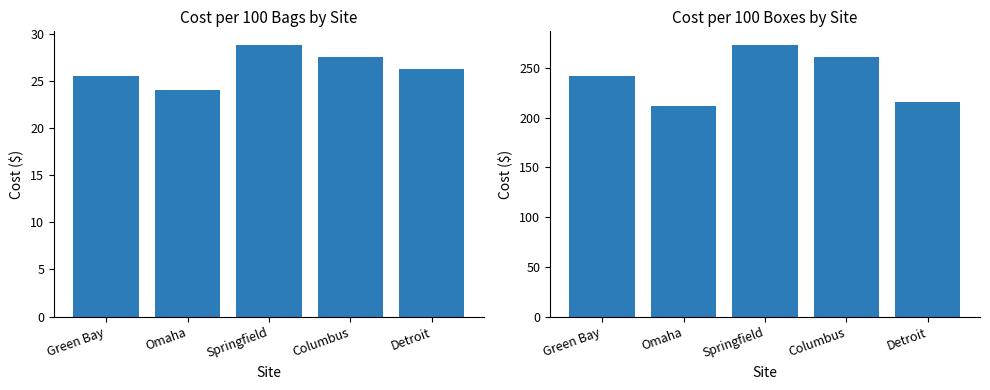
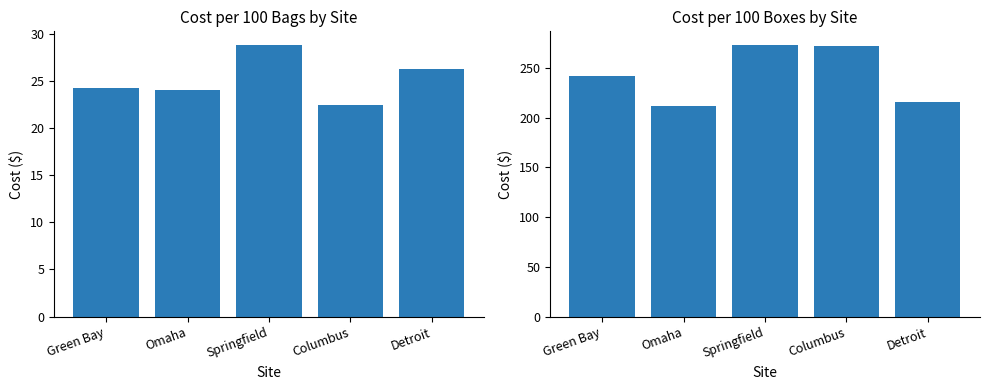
  {
    "Cost per 100 Bags by Site": {
-     "Green Bay": 26,
+     "Green Bay": 24,
      "Omaha": 24,
      "Springfield": 29,
-     "Columbus": 28,
+     "Columbus": 22,
      "Detroit": 26
    },
    "Cost per 100 Boxes by Site": {
      "Green Bay": 240,
      "Omaha": 210,
      "Springfield": 270,
-     "Columbus": 260,
+     "Columbus": 270,
      "Detroit": 220
    }
  }
